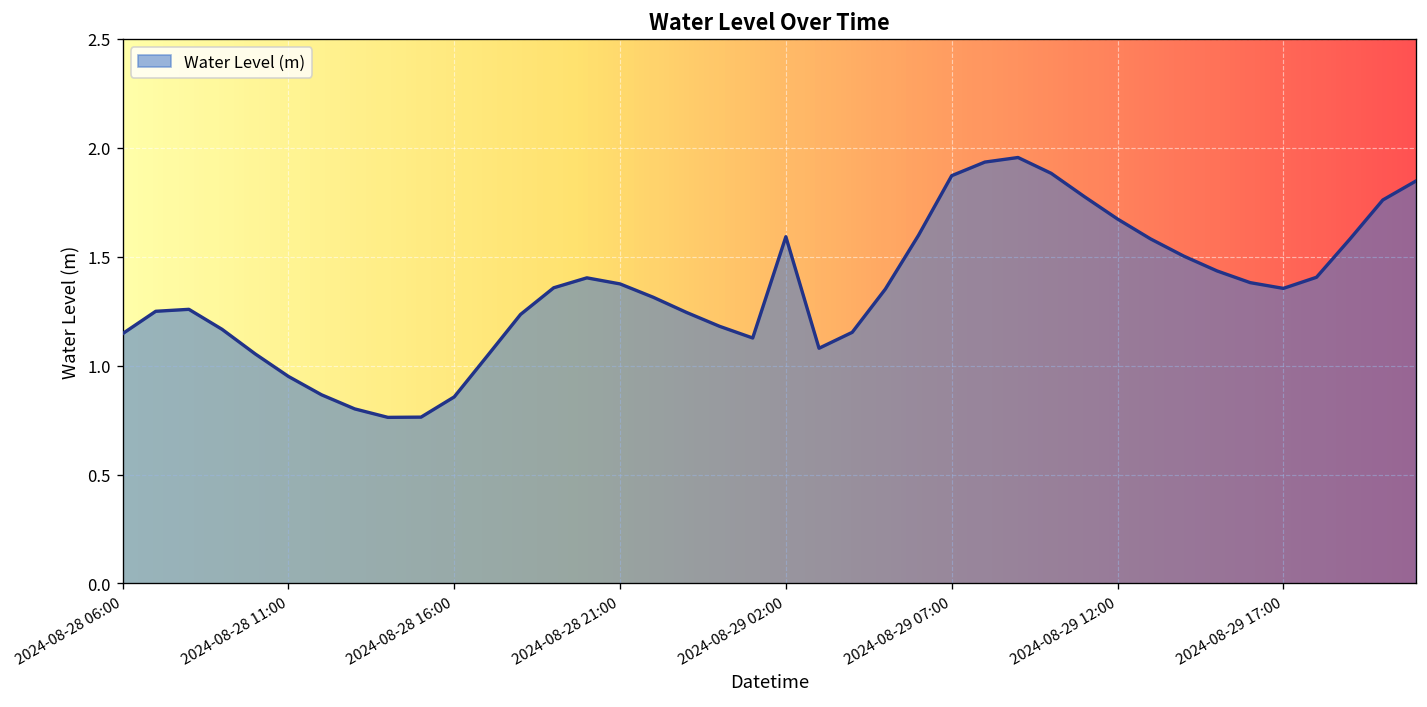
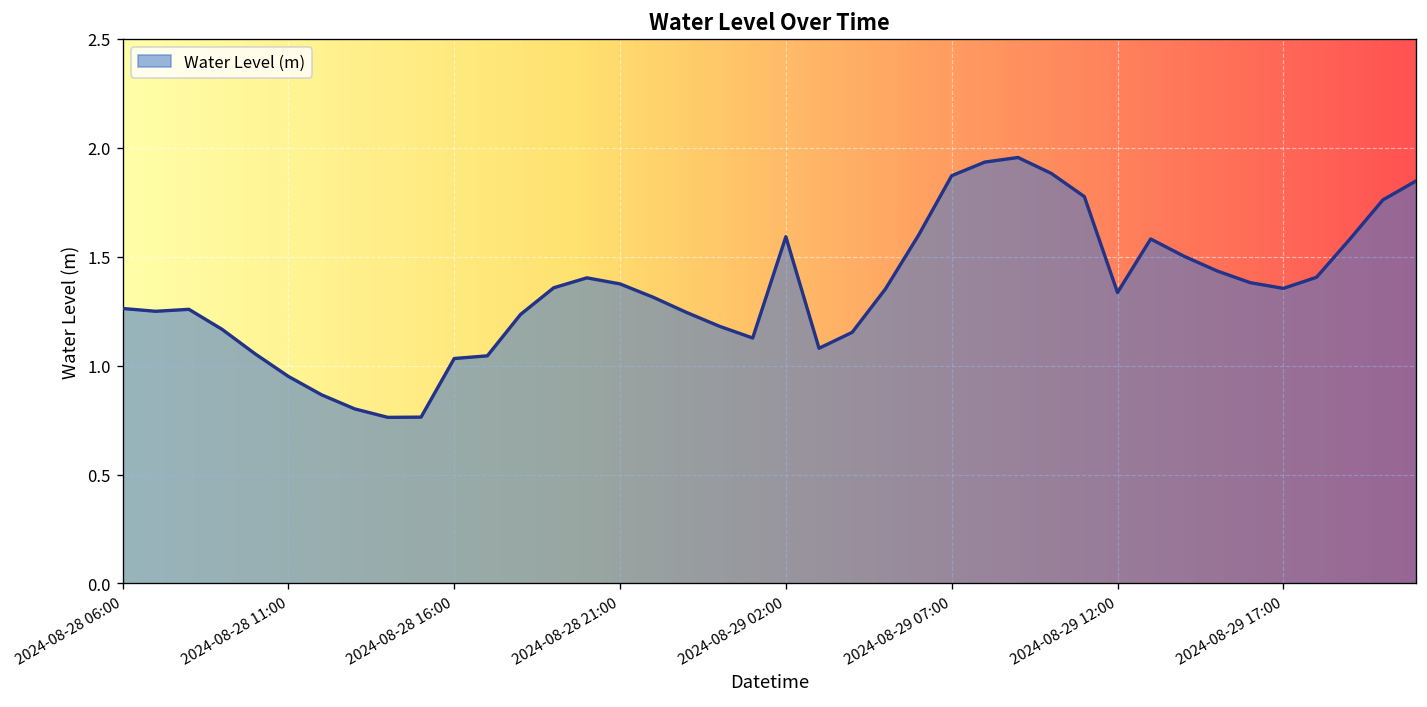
  {
-   "2024-08-28 06:00": 1.15,
+   "2024-08-28 06:00": 1.26,
    "2024-08-28 11:00": 0.95,
-   "2024-08-28 16:00": 0.86,
+   "2024-08-28 16:00": 1.03,
    "2024-08-28 21:00": 1.38,
    "2024-08-29 02:00": 1.59,
    "2024-08-29 07:00": 1.87,
-   "2024-08-29 12:00": 1.67,
+   "2024-08-29 12:00": 1.34,
    "2024-08-29 17:00": 1.35
  }
